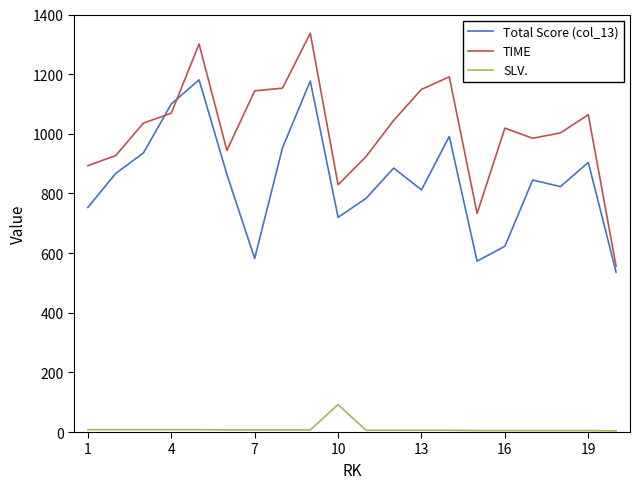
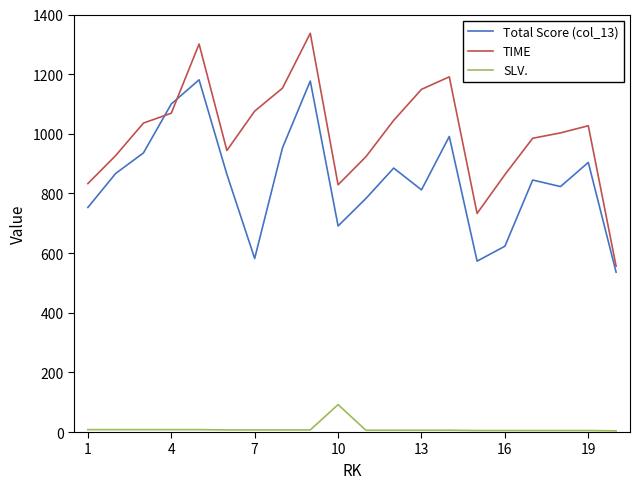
  {
    "Total Score (col_13)": {
      "1": 750,
      "4": 1100,
      "7": 580,
-     "10": 720,
+     "10": 690,
      "13": 810,
      "16": 620,
      "19": 900
    },
    "TIME": {
-     "1": 890,
+     "1": 830,
      "4": 1070,
-     "7": 1140,
+     "7": 1080,
      "10": 830,
      "13": 1150,
-     "16": 1020,
-     "19": 1060
+     "16": 860,
+     "19": 1030
    },
    "SLV.": {
      "1": 10,
      "4": 10,
      "7": 10,
      "10": 90,
      "13": 10,
      "16": 10,
      "19": 10
    }
  }
